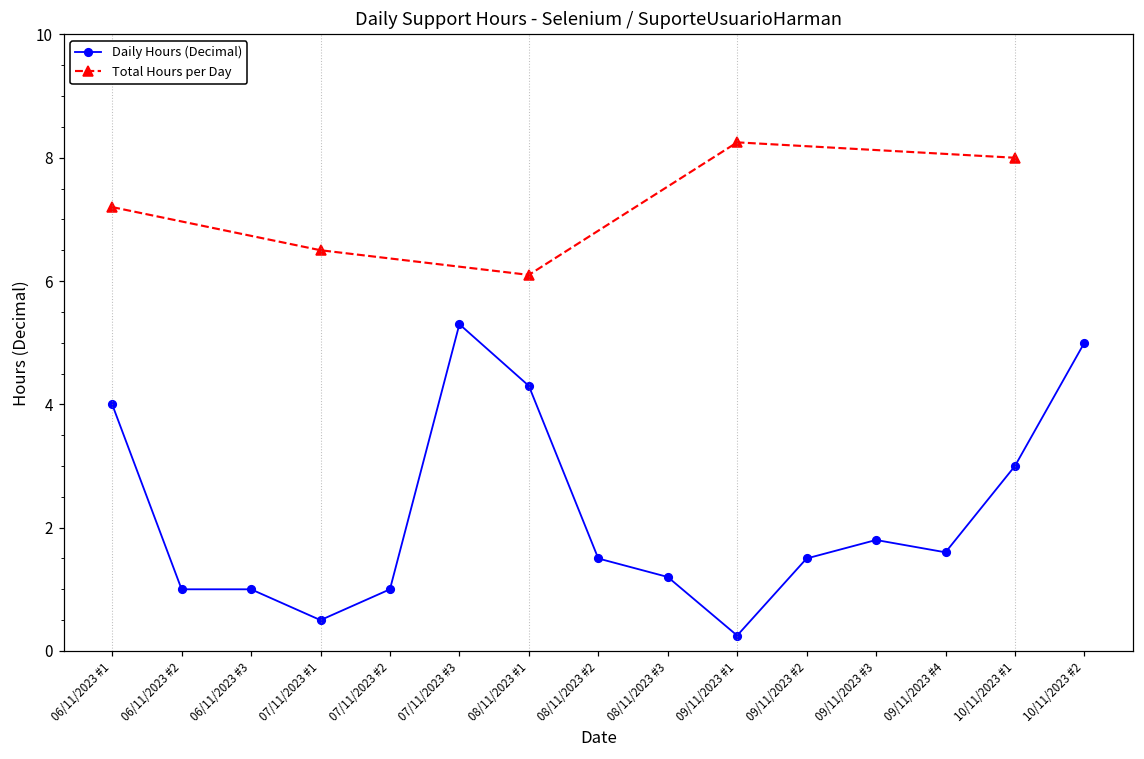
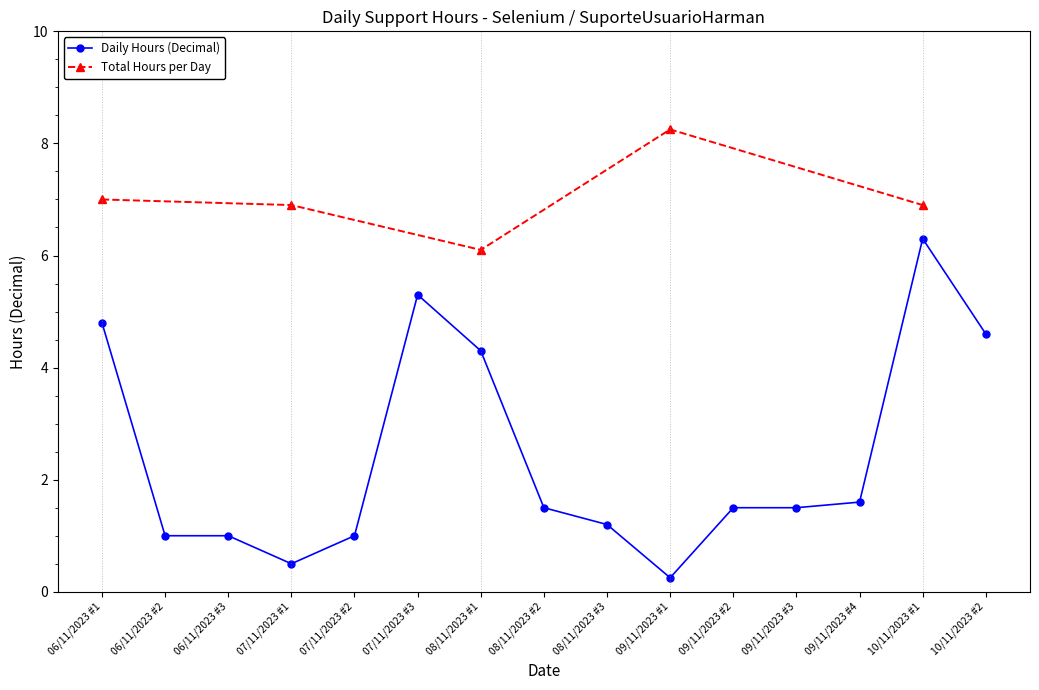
  {
    "Daily Hours (Decimal)": {
-     "06/11/2023 #1": 4.0,
+     "06/11/2023 #1": 4.8,
      "06/11/2023 #2": 1.0,
      "06/11/2023 #3": 1.0,
      "07/11/2023 #1": 0.5,
      "07/11/2023 #2": 1.0,
      "07/11/2023 #3": 5.3,
      "08/11/2023 #1": 4.3,
      "08/11/2023 #2": 1.5,
      "08/11/2023 #3": 1.2,
      "09/11/2023 #1": 0.3,
      "09/11/2023 #2": 1.5,
-     "09/11/2023 #3": 1.8,
+     "09/11/2023 #3": 1.5,
      "09/11/2023 #4": 1.6,
-     "10/11/2023 #1": 3.0,
-     "10/11/2023 #2": 5.0
+     "10/11/2023 #1": 6.3,
+     "10/11/2023 #2": 4.6
    },
    "Total Hours per Day": {
-     "06/11/2023 #1": 7.2,
-     "07/11/2023 #1": 6.5,
+     "06/11/2023 #1": 7.0,
+     "07/11/2023 #1": 6.9,
      "08/11/2023 #1": 6.1,
      "09/11/2023 #1": 8.3,
-     "10/11/2023 #1": 8.0
+     "10/11/2023 #1": 6.9
    }
  }
